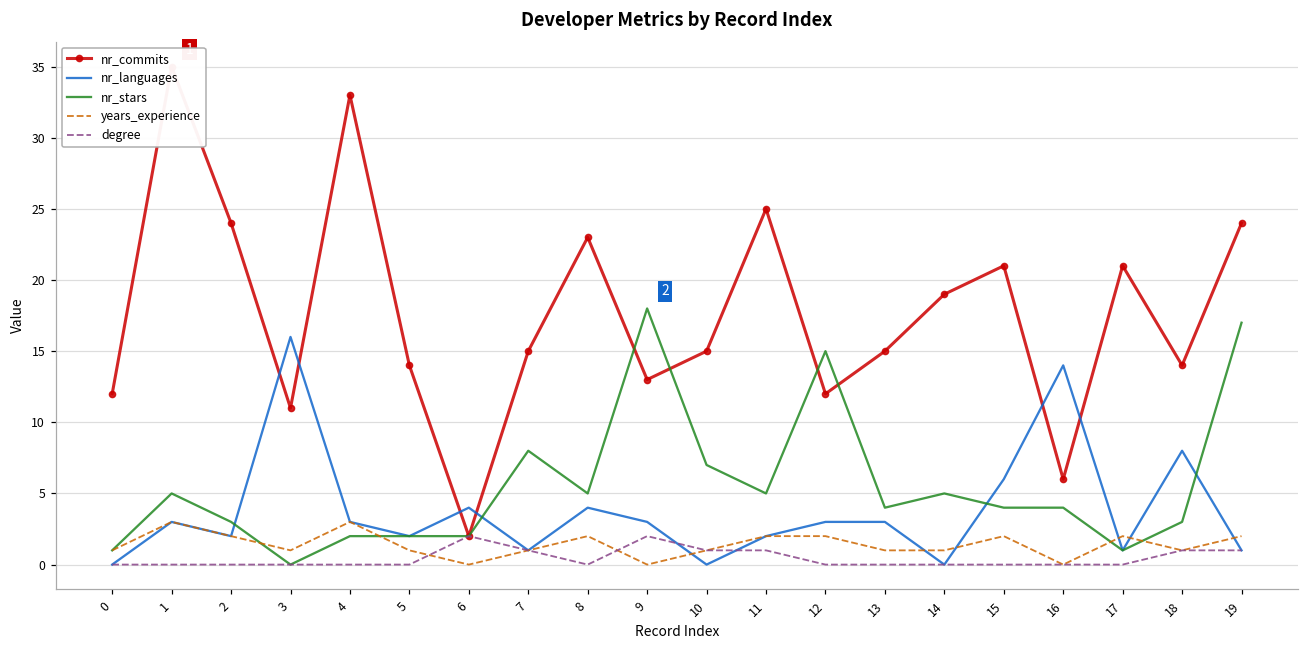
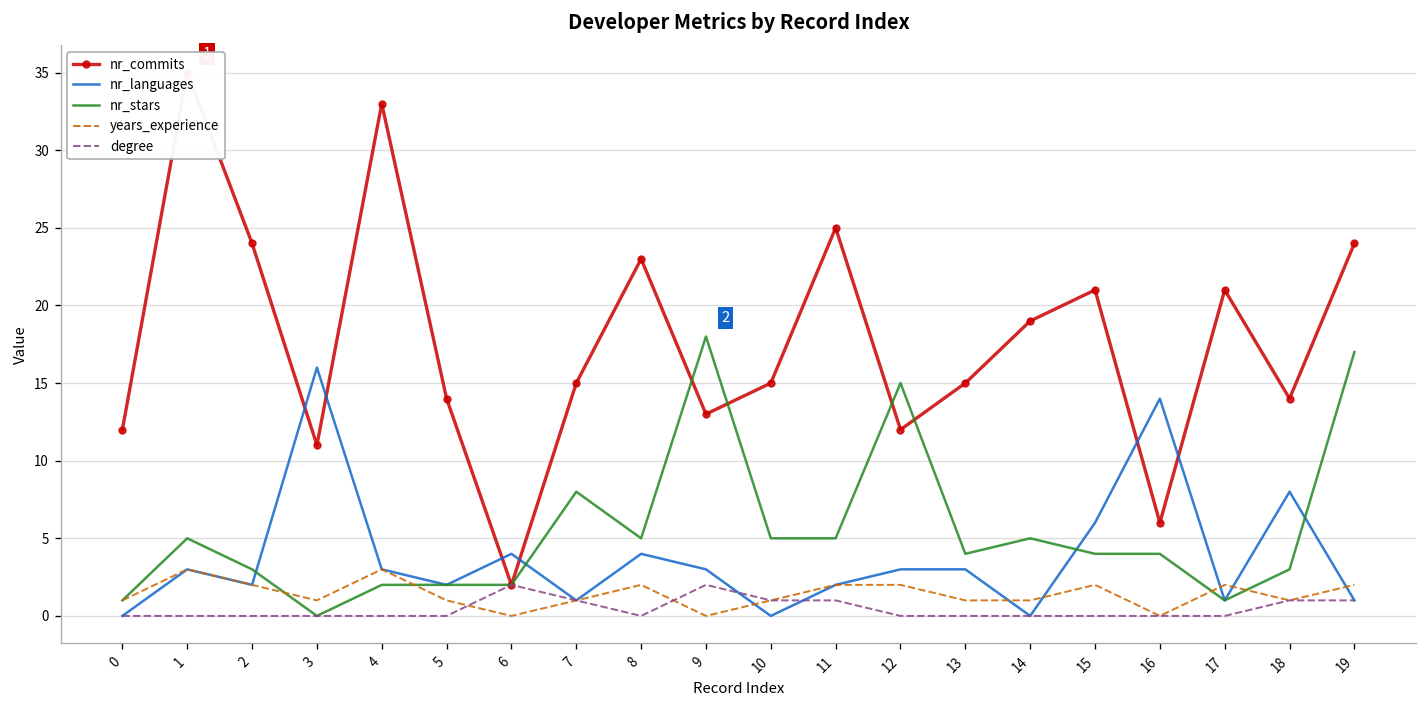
  {
    "nr_commits": {
      "0": 12,
      "2": 24,
      "3": 11,
      "4": 33,
      "5": 14,
      "7": 15,
      "8": 23,
      "9": 13,
      "10": 15,
      "11": 25,
      "12": 12,
      "13": 15,
      "14": 19,
      "15": 21,
      "16": 6,
      "17": 21,
      "18": 14,
      "19": 24
    },
    "nr_languages": {
      "3": 16,
      "6": 4,
      "8": 4,
      "9": 3,
      "10": 0,
      "12": 3,
      "13": 3,
      "15": 6,
      "16": 14,
      "18": 8
    },
    "nr_stars": {
      "1": 5,
      "2": 3,
      "4": 2,
      "7": 8,
      "8": 5,
-     "10": 7,
+     "10": 5,
      "11": 5,
      "12": 15,
      "13": 4,
      "14": 5,
      "15": 4,
      "16": 4,
      "18": 3,
      "19": 17
    },
    "years_experience": {
      "3": 1,
      "5": 1,
      "6": 0,
      "8": 2,
      "9": 0,
      "12": 2,
      "13": 1,
      "14": 1,
      "15": 2,
      "17": 2,
      "19": 2
    },
    "degree": {
      "1": 0,
      "2": 0,
      "4": 0,
      "5": 0,
      "8": 0,
      "9": 2,
      "11": 1,
      "12": 0,
      "13": 0,
      "15": 0,
      "17": 0
    }
  }
